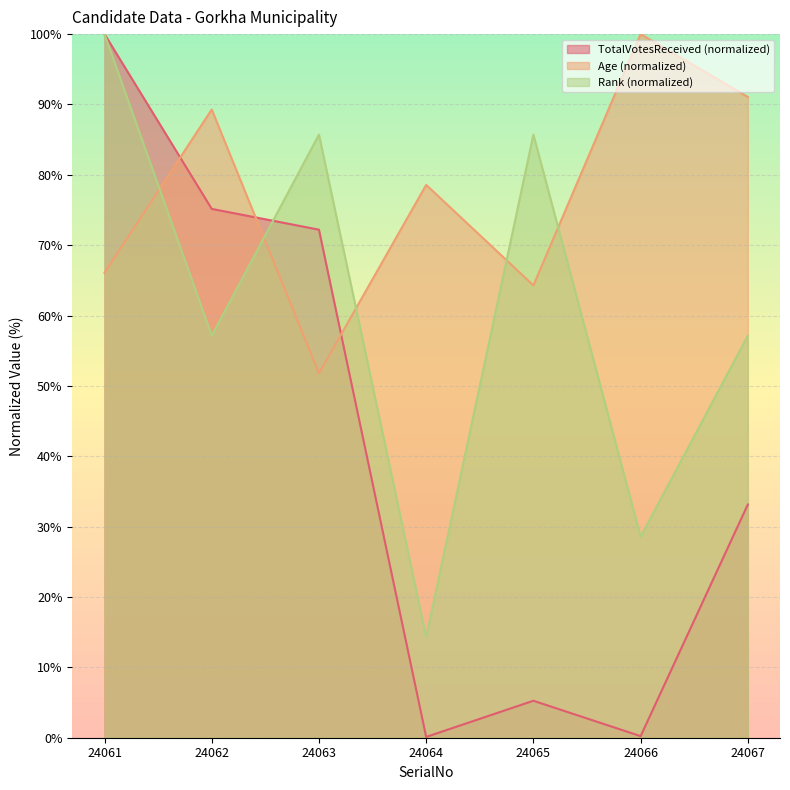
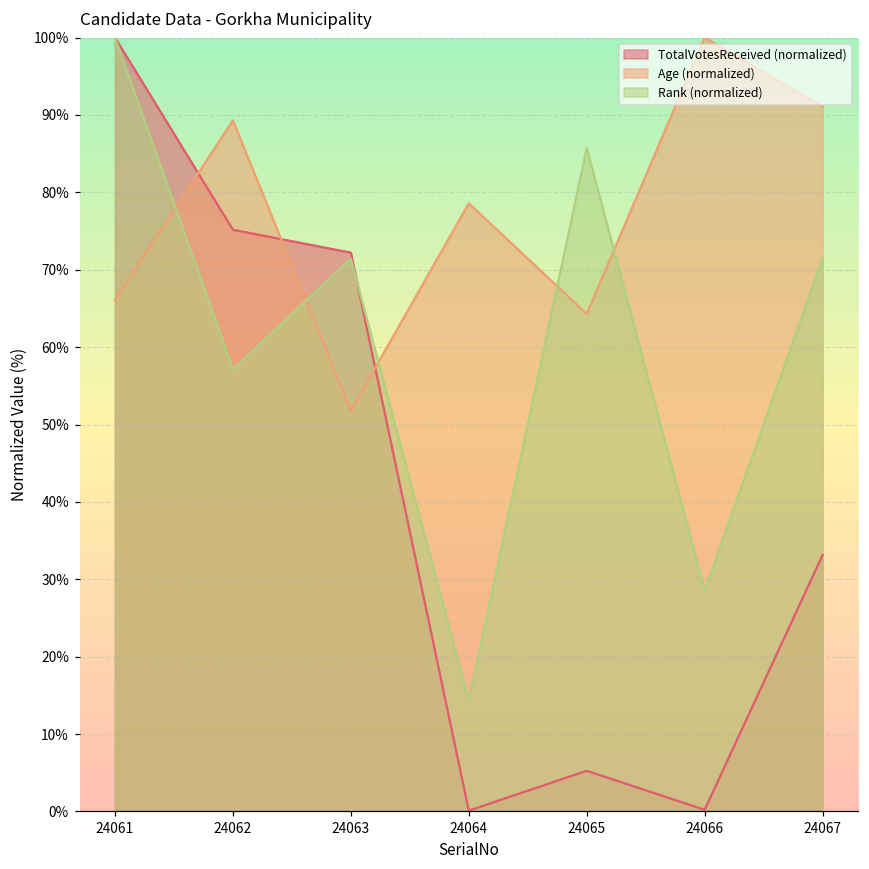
  {
    "Rank (normalized)": {
      "24062": "57%",
-     "24063": "86%",
+     "24063": "71%",
      "24064": "14%",
      "24065": "86%",
      "24066": "29%",
-     "24067": "57%"
+     "24067": "71%"
    }
  }
